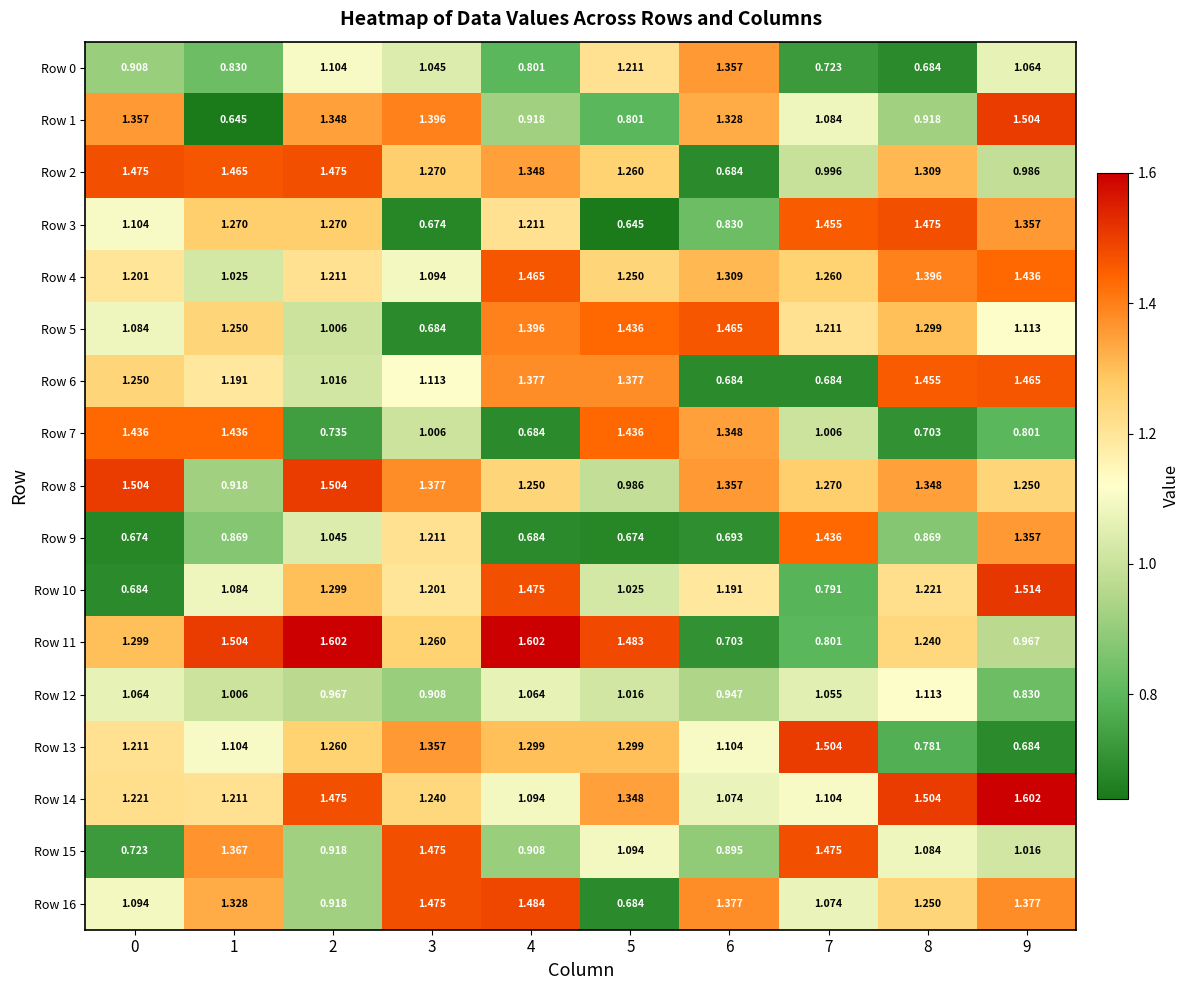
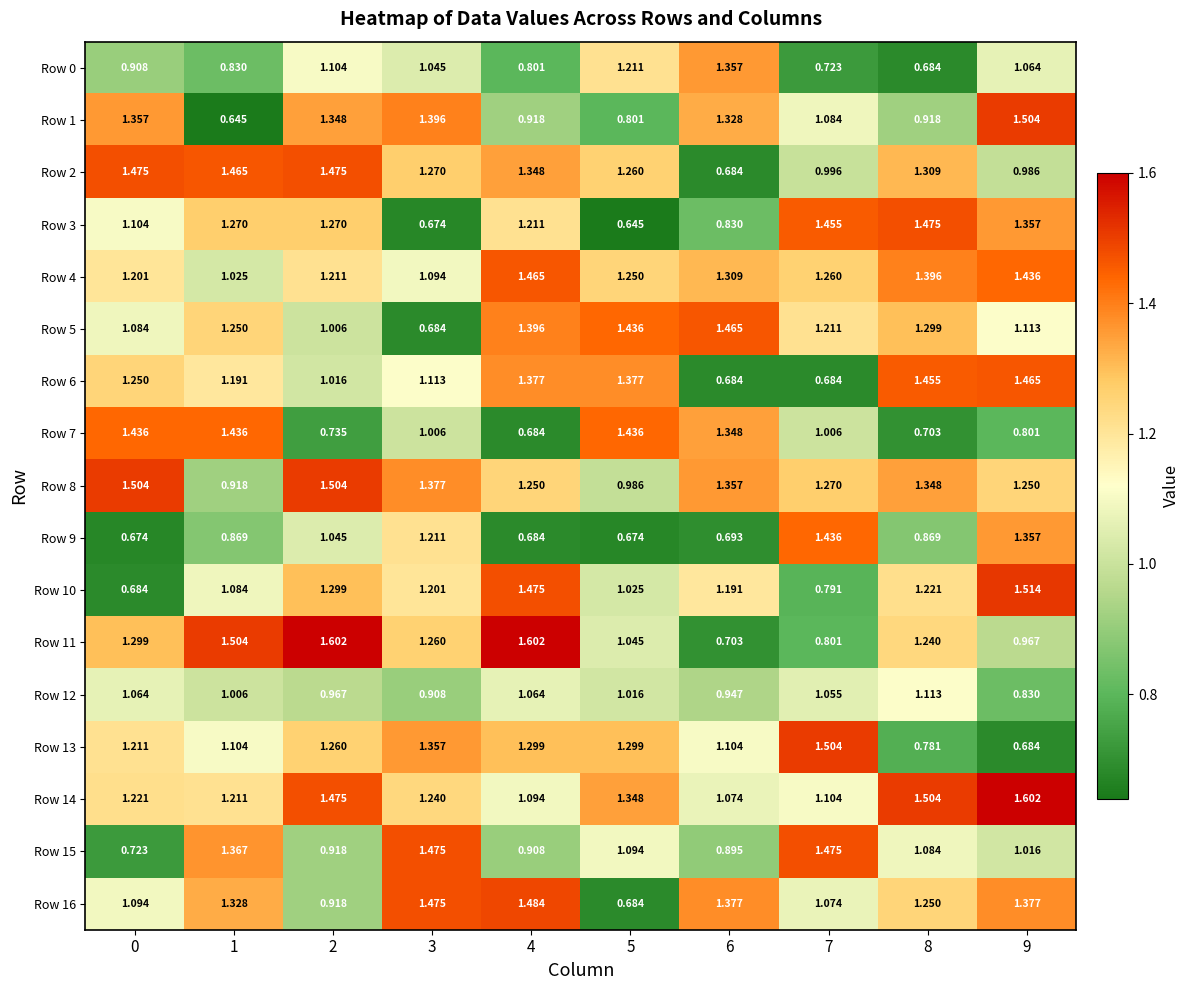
  {
    "Row 0": {
      "0": 0.908,
      "1": 0.830,
      "2": 1.104,
      "3": 1.045,
      "4": 0.801,
      "5": 1.211,
      "6": 1.357,
      "7": 0.723,
      "8": 0.684,
      "9": 1.064
    },
    "Row 1": {
      "0": 1.357,
      "1": 0.645,
      "2": 1.348,
      "3": 1.396,
      "4": 0.918,
      "5": 0.801,
      "6": 1.328,
      "7": 1.084,
      "8": 0.918,
      "9": 1.504
    },
    "Row 2": {
      "0": 1.475,
      "1": 1.465,
      "2": 1.475,
      "3": 1.270,
      "4": 1.348,
      "5": 1.260,
      "6": 0.684,
      "7": 0.996,
      "8": 1.309,
      "9": 0.986
    },
    "Row 3": {
      "0": 1.104,
      "1": 1.270,
      "2": 1.270,
      "3": 0.674,
      "4": 1.211,
      "5": 0.645,
      "6": 0.830,
      "7": 1.455,
      "8": 1.475,
      "9": 1.357
    },
    "Row 4": {
      "0": 1.201,
      "1": 1.025,
      "2": 1.211,
      "3": 1.094,
      "4": 1.465,
      "5": 1.250,
      "6": 1.309,
      "7": 1.260,
      "8": 1.396,
      "9": 1.436
    },
    "Row 5": {
      "0": 1.084,
      "1": 1.250,
      "2": 1.006,
      "3": 0.684,
      "4": 1.396,
      "5": 1.436,
      "6": 1.465,
      "7": 1.211,
      "8": 1.299,
      "9": 1.113
    },
    "Row 6": {
      "0": 1.250,
      "1": 1.191,
      "2": 1.016,
      "3": 1.113,
      "4": 1.377,
      "5": 1.377,
      "6": 0.684,
      "7": 0.684,
      "8": 1.455,
      "9": 1.465
    },
    "Row 7": {
      "0": 1.436,
      "1": 1.436,
      "2": 0.735,
      "3": 1.006,
      "4": 0.684,
      "5": 1.436,
      "6": 1.348,
      "7": 1.006,
      "8": 0.703,
      "9": 0.801
    },
    "Row 8": {
      "0": 1.504,
      "1": 0.918,
      "2": 1.504,
      "3": 1.377,
      "4": 1.250,
      "5": 0.986,
      "6": 1.357,
      "7": 1.270,
      "8": 1.348,
      "9": 1.250
    },
    "Row 9": {
      "0": 0.674,
      "1": 0.869,
      "2": 1.045,
      "3": 1.211,
      "4": 0.684,
      "5": 0.674,
      "6": 0.693,
      "7": 1.436,
      "8": 0.869,
      "9": 1.357
    },
    "Row 10": {
      "0": 0.684,
      "1": 1.084,
      "2": 1.299,
      "3": 1.201,
      "4": 1.475,
      "5": 1.025,
      "6": 1.191,
      "7": 0.791,
      "8": 1.221,
      "9": 1.514
    },
    "Row 11": {
      "0": 1.299,
      "1": 1.504,
      "2": 1.602,
      "3": 1.260,
      "4": 1.602,
-     "5": 1.483,
+     "5": 1.045,
      "6": 0.703,
      "7": 0.801,
      "8": 1.240,
      "9": 0.967
    },
    "Row 12": {
      "0": 1.064,
      "1": 1.006,
      "2": 0.967,
      "3": 0.908,
      "4": 1.064,
      "5": 1.016,
      "6": 0.947,
      "7": 1.055,
      "8": 1.113,
      "9": 0.830
    },
    "Row 13": {
      "0": 1.211,
      "1": 1.104,
      "2": 1.260,
      "3": 1.357,
      "4": 1.299,
      "5": 1.299,
      "6": 1.104,
      "7": 1.504,
      "8": 0.781,
      "9": 0.684
    },
    "Row 14": {
      "0": 1.221,
      "1": 1.211,
      "2": 1.475,
      "3": 1.240,
      "4": 1.094,
      "5": 1.348,
      "6": 1.074,
      "7": 1.104,
      "8": 1.504,
      "9": 1.602
    },
    "Row 15": {
      "0": 0.723,
      "1": 1.367,
      "2": 0.918,
      "3": 1.475,
      "4": 0.908,
      "5": 1.094,
      "6": 0.895,
      "7": 1.475,
      "8": 1.084,
      "9": 1.016
    },
    "Row 16": {
      "0": 1.094,
      "1": 1.328,
      "2": 0.918,
      "3": 1.475,
      "4": 1.484,
      "5": 0.684,
      "6": 1.377,
      "7": 1.074,
      "8": 1.250,
      "9": 1.377
    }
  }
